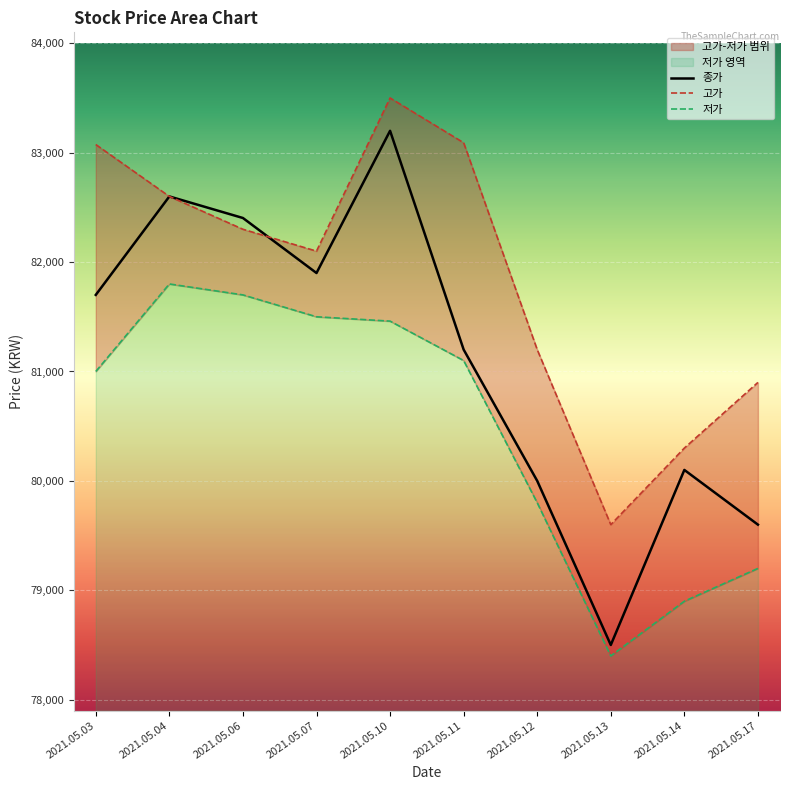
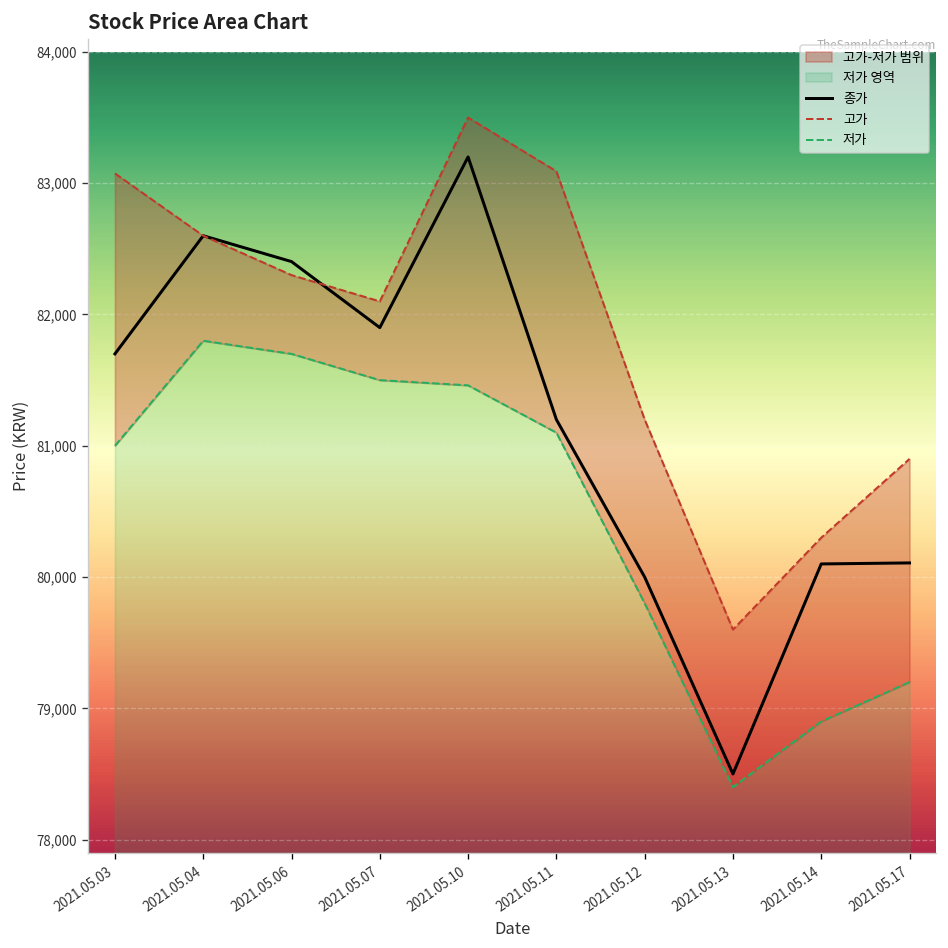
  {
    "종가": {
      "2021.05.03": "81,700",
      "2021.05.06": "82,400",
      "2021.05.07": "81,900",
      "2021.05.10": "83,200",
      "2021.05.11": "81,200",
      "2021.05.12": "80,000",
      "2021.05.13": "78,500",
      "2021.05.14": "80,100",
-     "2021.05.17": "79,600"
+     "2021.05.17": "80,110"
    },
    "고가-저가 범위": {
      "2021.05.03": "83,070",
      "2021.05.06": "82,300",
      "2021.05.07": "82,100",
      "2021.05.10": "83,500",
      "2021.05.11": "83,090",
      "2021.05.12": "81,200",
      "2021.05.13": "79,600",
      "2021.05.14": "80,300",
      "2021.05.17": "80,900"
    },
    "저가 영역": {
      "2021.05.03": "81,000",
      "2021.05.04": "81,800",
      "2021.05.06": "81,700",
      "2021.05.07": "81,500",
      "2021.05.10": "81,460",
      "2021.05.11": "81,100",
      "2021.05.12": "79,800",
      "2021.05.13": "78,400",
      "2021.05.14": "78,900",
      "2021.05.17": "79,200"
    }
  }
